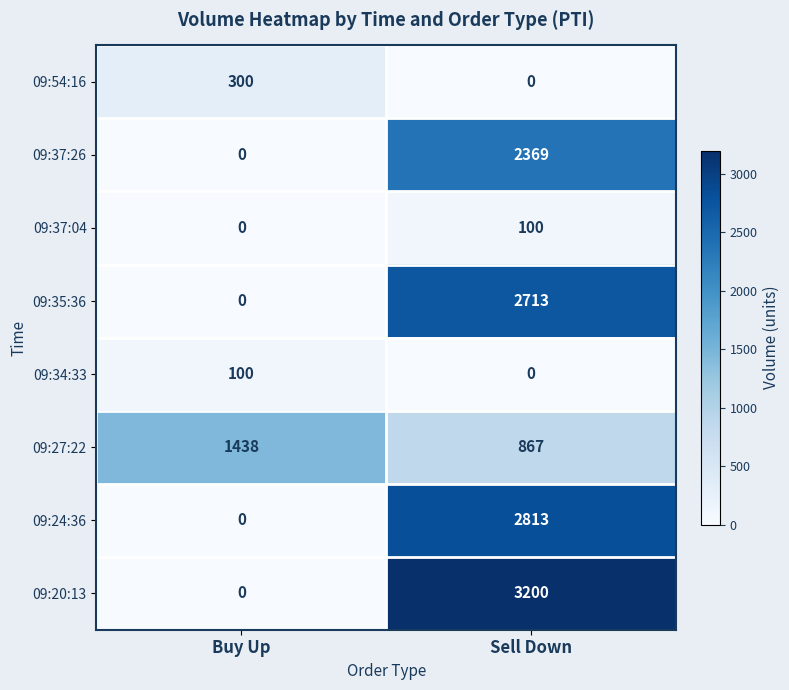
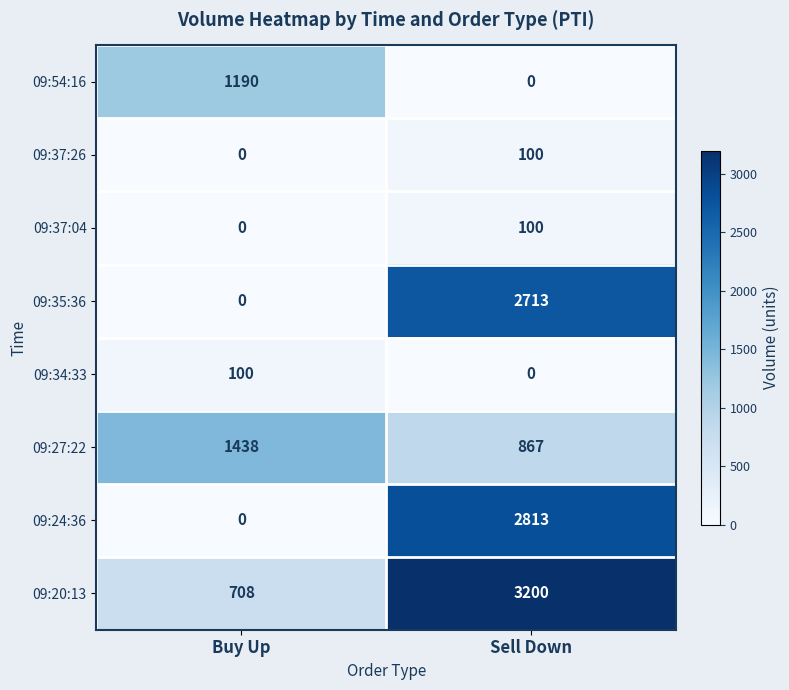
  {
    "09:54:16": {
-     "Buy Up": 300,
+     "Buy Up": 1190,
      "Sell Down": 0
    },
    "09:37:26": {
      "Buy Up": 0,
-     "Sell Down": 2369
+     "Sell Down": 100
    },
    "09:37:04": {
      "Buy Up": 0,
      "Sell Down": 100
    },
    "09:35:36": {
      "Buy Up": 0,
      "Sell Down": 2713
    },
    "09:34:33": {
      "Buy Up": 100,
      "Sell Down": 0
    },
    "09:27:22": {
      "Buy Up": 1438,
      "Sell Down": 867
    },
    "09:24:36": {
      "Buy Up": 0,
      "Sell Down": 2813
    },
    "09:20:13": {
-     "Buy Up": 0,
+     "Buy Up": 708,
      "Sell Down": 3200
    }
  }
